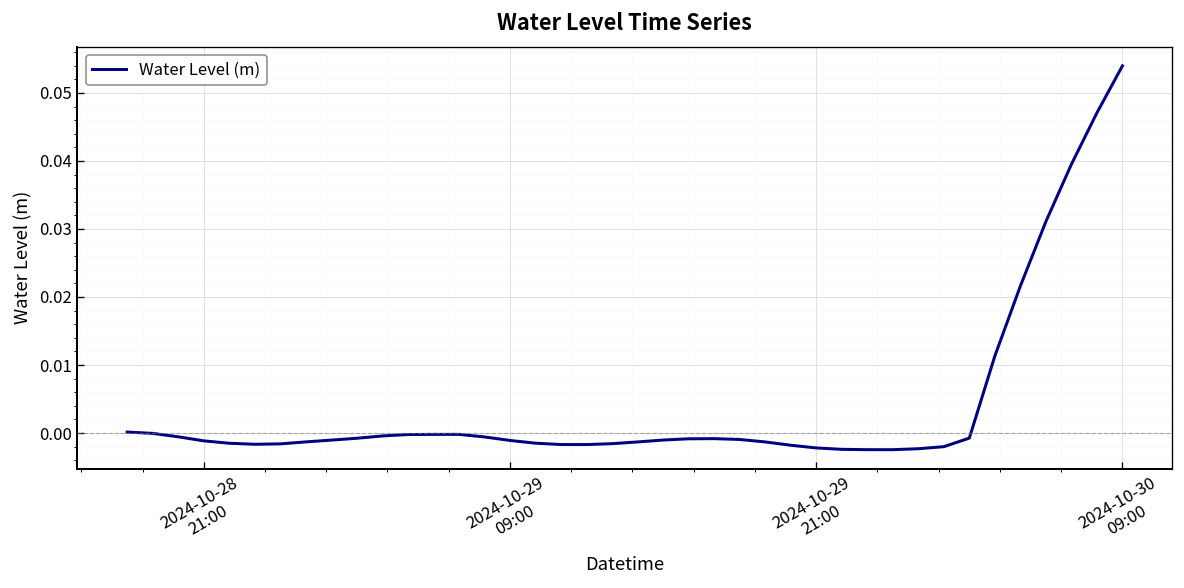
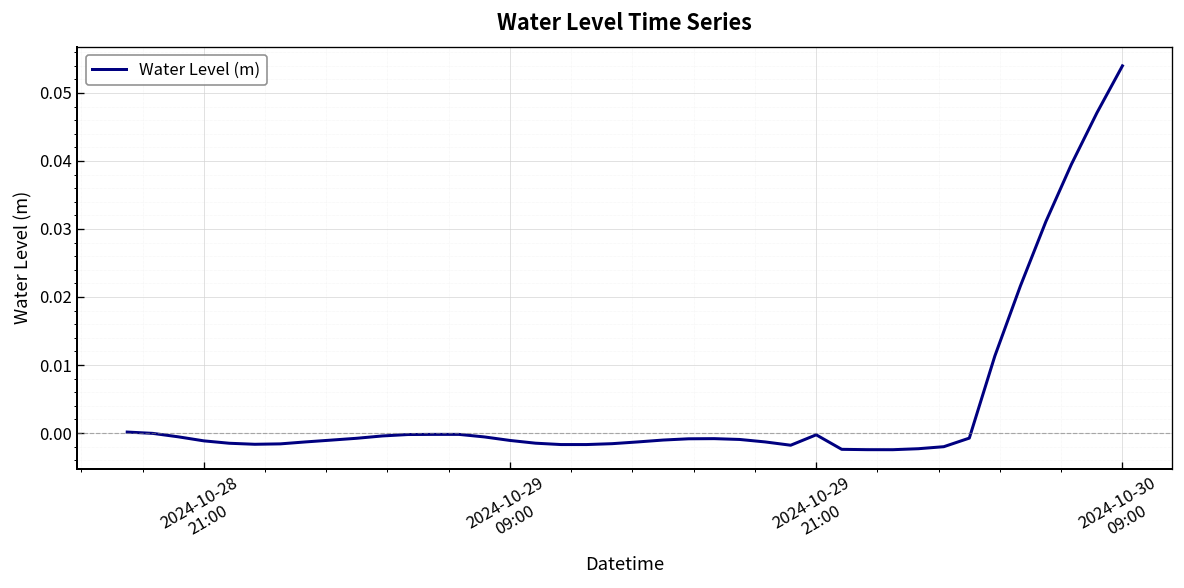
  {
    "2024-10-28 21:00": -0.001,
    "2024-10-29 09:00": -0.001,
-   "2024-10-29 21:00": -0.002,
+   "2024-10-29 21:00": 0.000,
    "2024-10-30 09:00": 0.054
  }
